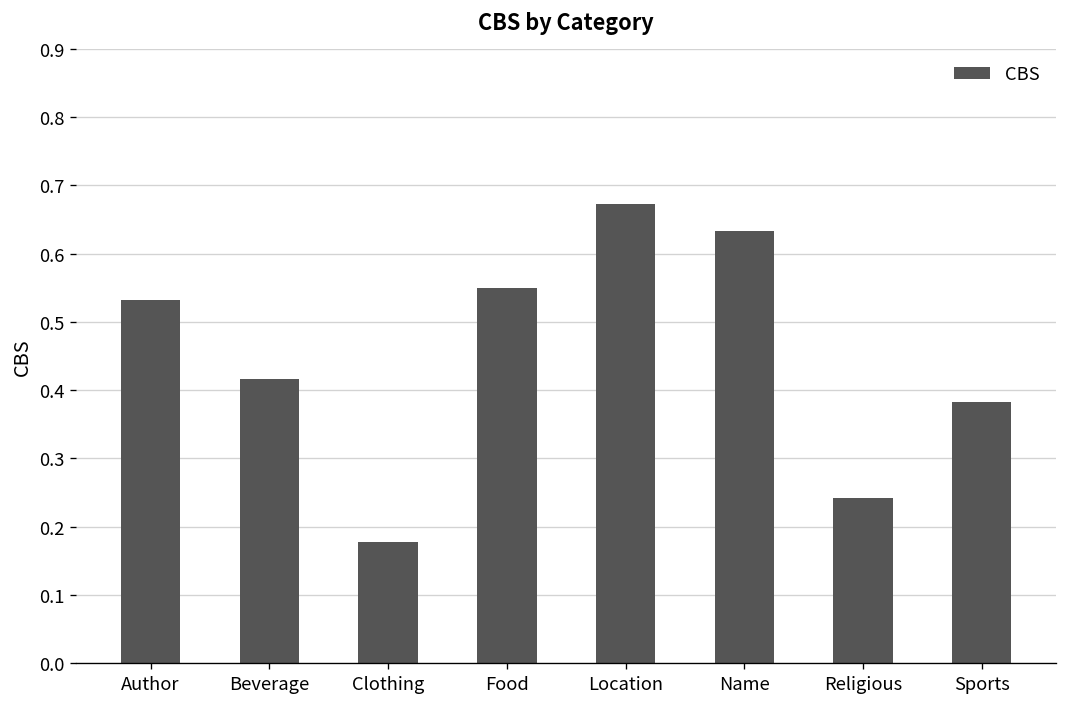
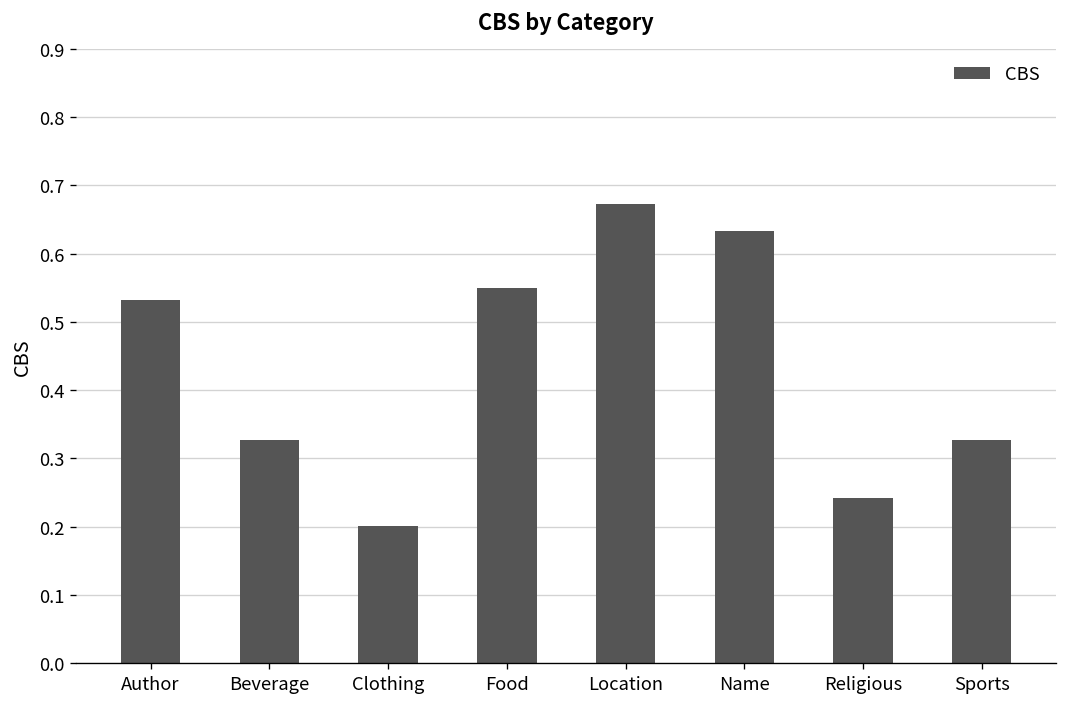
  {
    "Author": 0.53,
-   "Beverage": 0.42,
-   "Clothing": 0.18,
+   "Beverage": 0.33,
+   "Clothing": 0.20,
    "Food": 0.55,
    "Location": 0.67,
    "Name": 0.63,
    "Religious": 0.24,
-   "Sports": 0.38
+   "Sports": 0.33
  }
